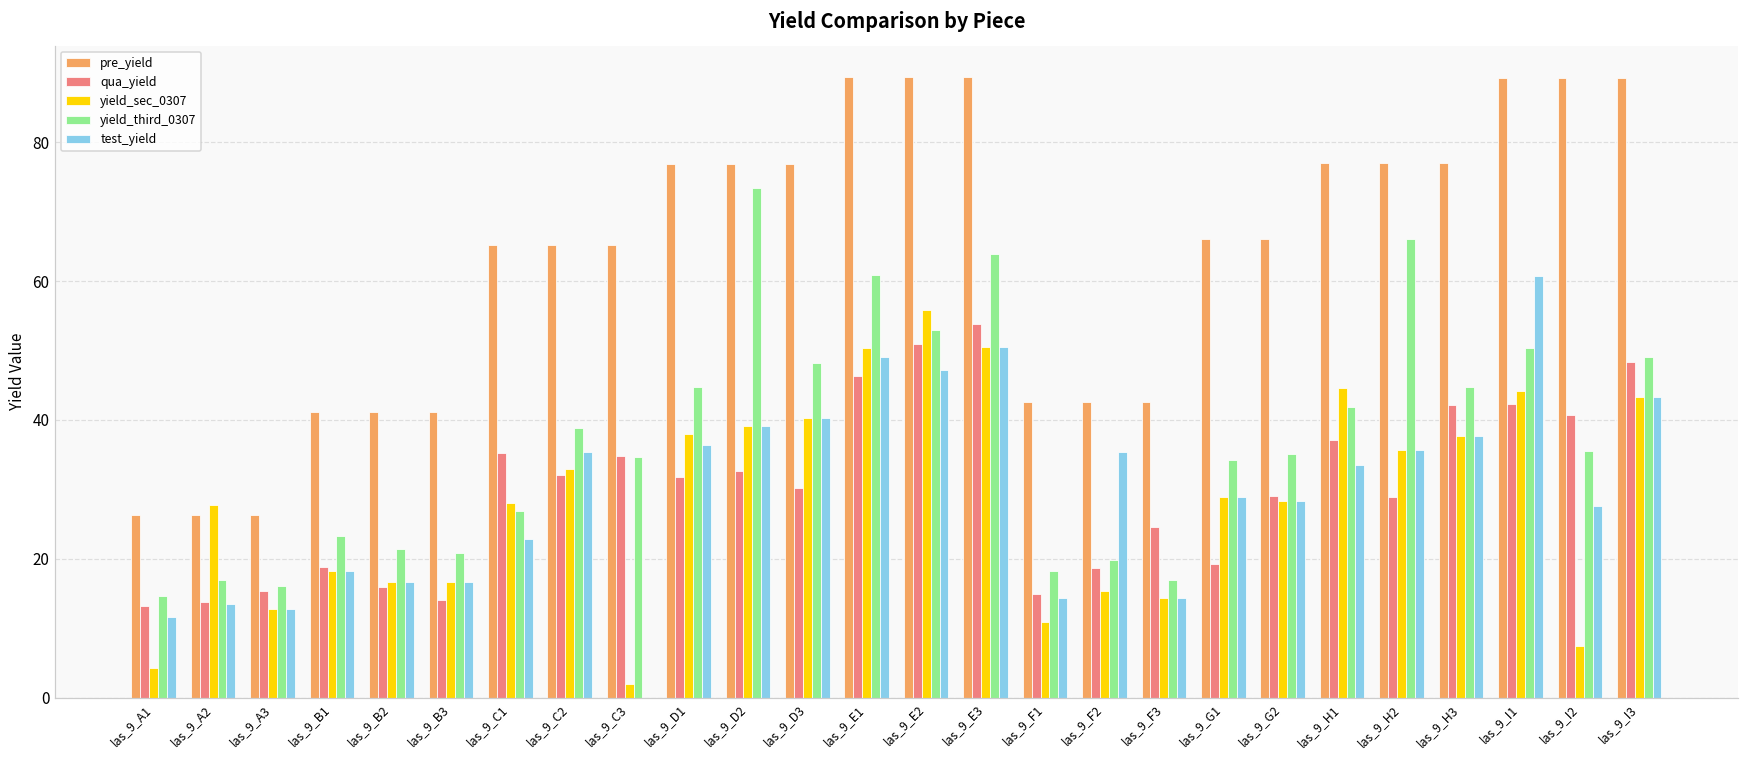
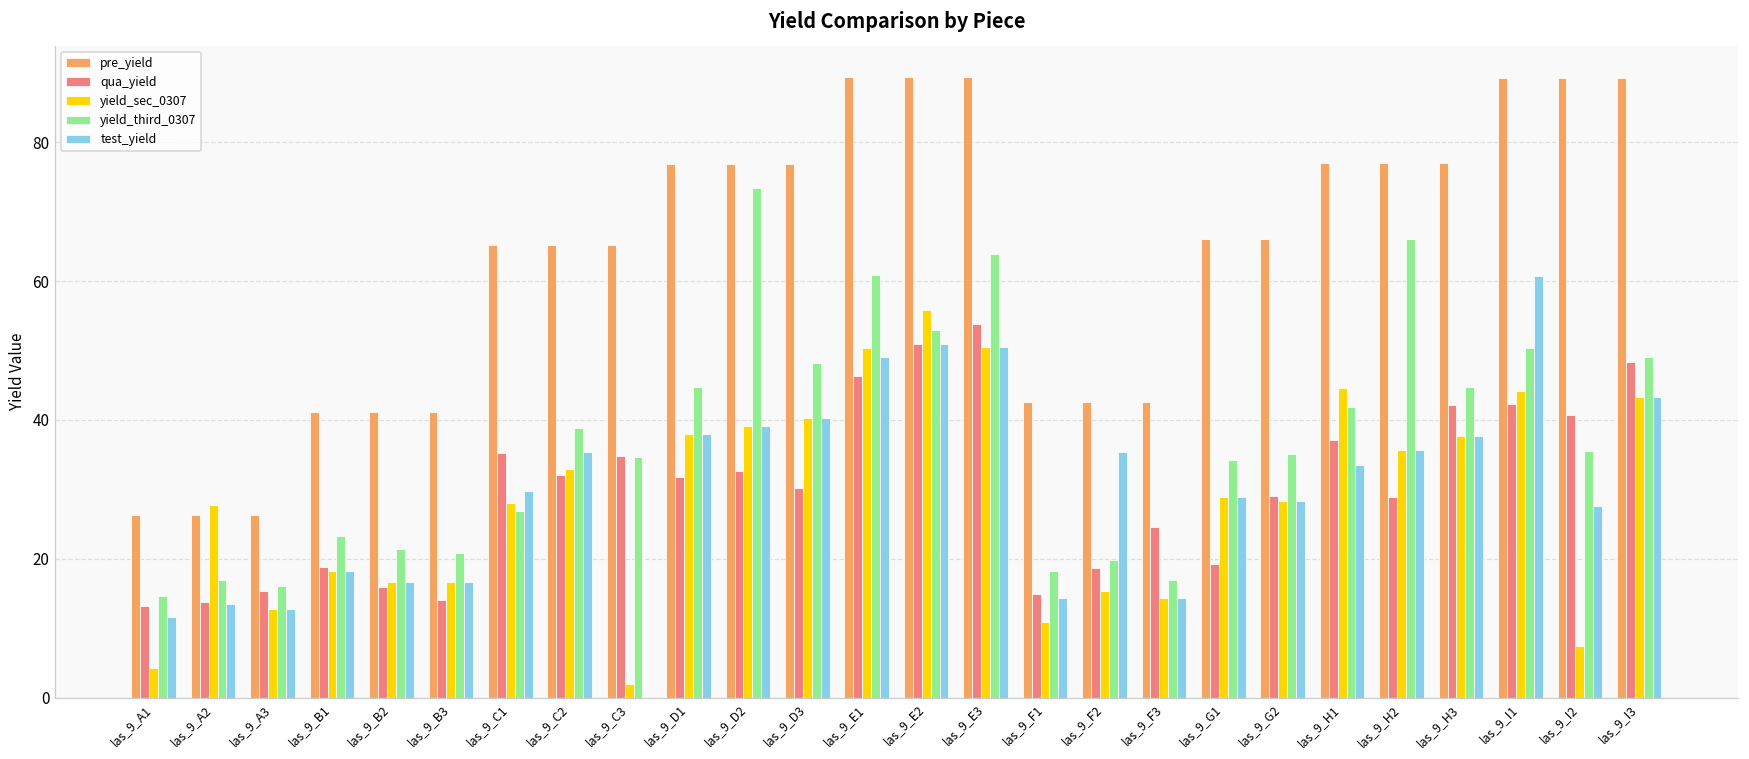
  {
    "yield_sec_0307": {
      "las_9_A1": 4,
      "las_9_A2": 28,
      "las_9_A3": 13,
      "las_9_B1": 18,
      "las_9_B2": 17,
      "las_9_B3": 17,
      "las_9_C1": 28,
      "las_9_C2": 33,
      "las_9_C3": 2,
      "las_9_D1": 38,
      "las_9_D2": 39,
      "las_9_D3": 40,
      "las_9_E1": 50,
      "las_9_E2": 56,
      "las_9_E3": 51,
      "las_9_F1": 11,
      "las_9_F2": 15,
      "las_9_F3": 14,
      "las_9_G1": 29,
      "las_9_G2": 28,
      "las_9_H1": 45,
      "las_9_H2": 36,
      "las_9_H3": 38,
      "las_9_I1": 44,
      "las_9_I2": 7,
      "las_9_I3": 43
    },
    "yield_third_0307": {
      "las_9_A1": 15,
      "las_9_A2": 17,
      "las_9_A3": 16,
      "las_9_B1": 23,
      "las_9_B2": 21,
      "las_9_B3": 21,
      "las_9_C1": 27,
      "las_9_C2": 39,
      "las_9_C3": 35,
      "las_9_D1": 45,
      "las_9_D2": 73,
      "las_9_D3": 48,
      "las_9_E1": 61,
      "las_9_E2": 53,
      "las_9_E3": 64,
      "las_9_F1": 18,
      "las_9_F2": 20,
      "las_9_F3": 17,
      "las_9_G1": 34,
      "las_9_G2": 35,
      "las_9_H1": 42,
      "las_9_H2": 66,
      "las_9_H3": 45,
      "las_9_I1": 50,
      "las_9_I2": 35,
      "las_9_I3": 49
    },
    "test_yield": {
      "las_9_A1": 12,
      "las_9_A2": 14,
      "las_9_A3": 13,
      "las_9_B1": 18,
      "las_9_B2": 17,
      "las_9_B3": 17,
-     "las_9_C1": 23,
+     "las_9_C1": 30,
      "las_9_C2": 35,
      "las_9_C3": 0,
-     "las_9_D1": 36,
+     "las_9_D1": 38,
      "las_9_D2": 39,
      "las_9_D3": 40,
      "las_9_E1": 49,
-     "las_9_E2": 47,
+     "las_9_E2": 51,
      "las_9_E3": 51,
      "las_9_F1": 14,
      "las_9_F2": 35,
      "las_9_F3": 14,
      "las_9_G1": 29,
      "las_9_G2": 28,
      "las_9_H1": 34,
      "las_9_H2": 36,
      "las_9_H3": 38,
      "las_9_I1": 61,
      "las_9_I2": 28,
      "las_9_I3": 43
    }
  }
